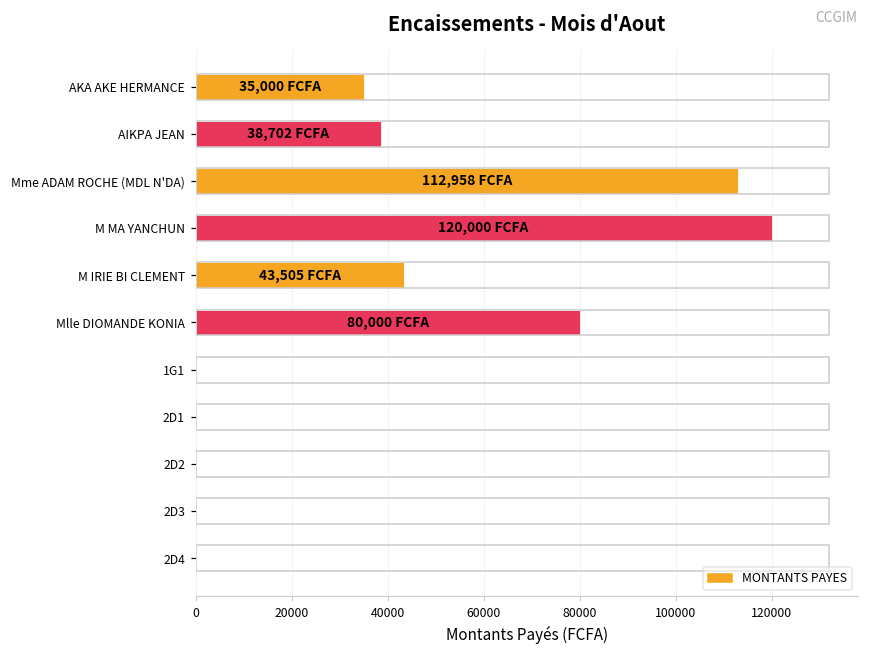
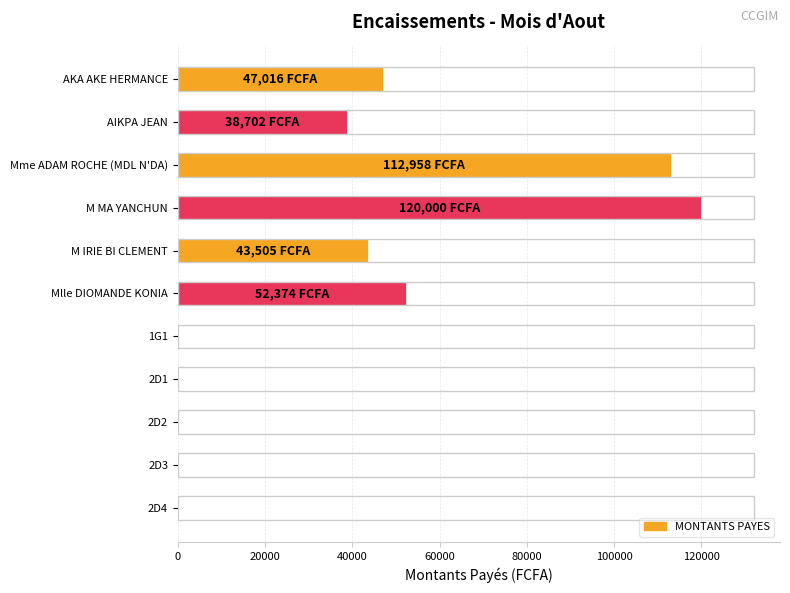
  {
-   "AKA AKE HERMANCE": "35,000",
+   "AKA AKE HERMANCE": "47,016",
    "AIKPA JEAN": "38,702",
    "Mme ADAM ROCHE (MDL N'DA)": "112,958",
    "M MA YANCHUN": "120,000",
    "M IRIE BI CLEMENT": "43,505",
-   "Mlle DIOMANDE KONIA": "80,000"
+   "Mlle DIOMANDE KONIA": "52,374"
  }
